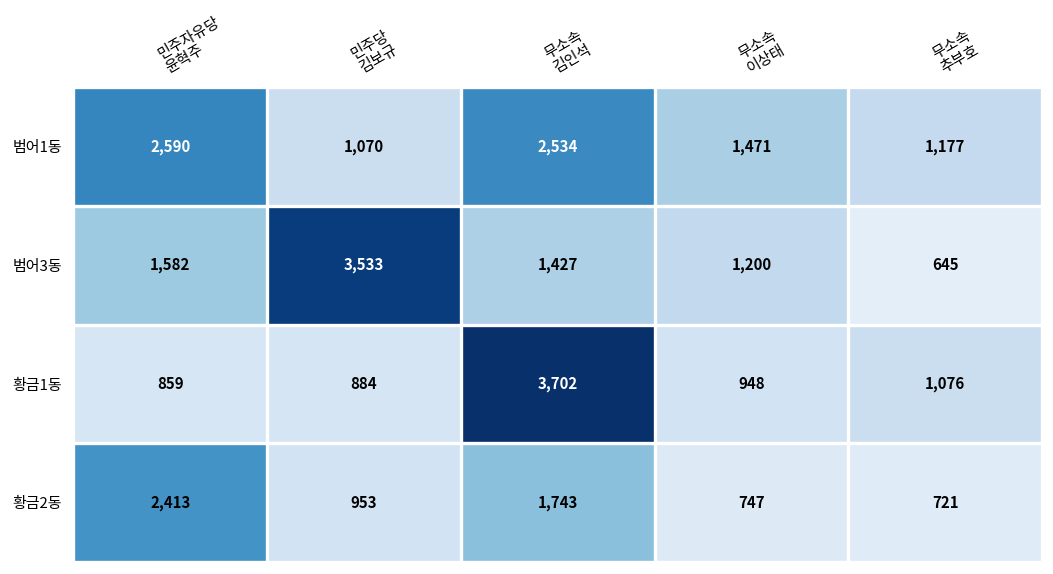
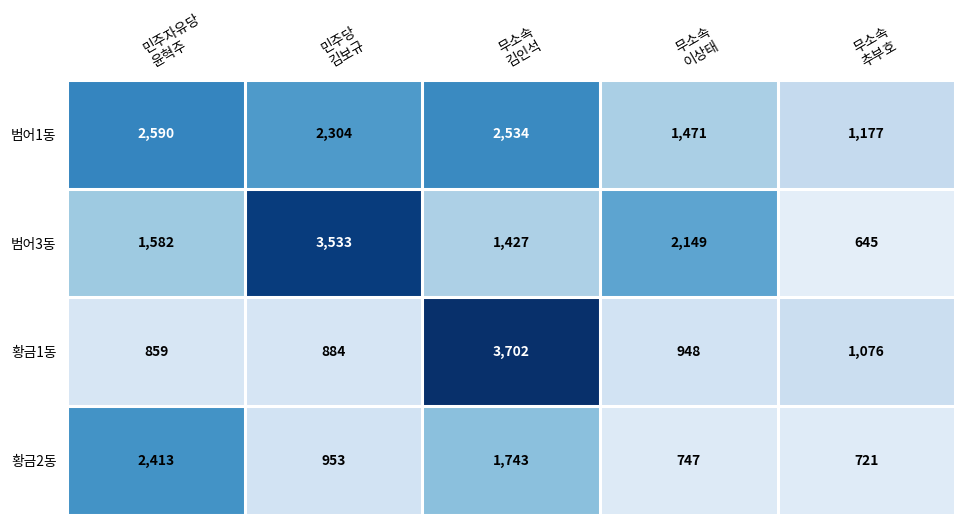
  {
    "범어1동": {
      "민주자유당 윤혁주": "2,590",
-     "민주당 김보규": "1,070",
+     "민주당 김보규": "2,304",
      "무소속 김인석": "2,534",
      "무소속 이상태": "1,471",
      "무소속 추부호": "1,177"
    },
    "범어3동": {
      "민주자유당 윤혁주": "1,582",
      "민주당 김보규": "3,533",
      "무소속 김인석": "1,427",
-     "무소속 이상태": "1,200",
+     "무소속 이상태": "2,149",
      "무소속 추부호": "645"
    },
    "황금1동": {
      "민주자유당 윤혁주": "859",
      "민주당 김보규": "884",
      "무소속 김인석": "3,702",
      "무소속 이상태": "948",
      "무소속 추부호": "1,076"
    },
    "황금2동": {
      "민주자유당 윤혁주": "2,413",
      "민주당 김보규": "953",
      "무소속 김인석": "1,743",
      "무소속 이상태": "747",
      "무소속 추부호": "721"
    }
  }
